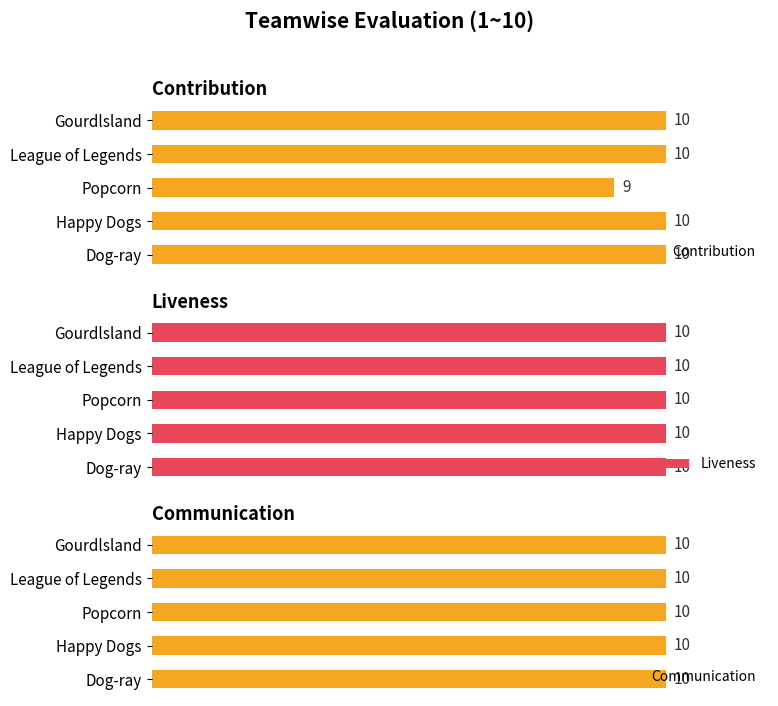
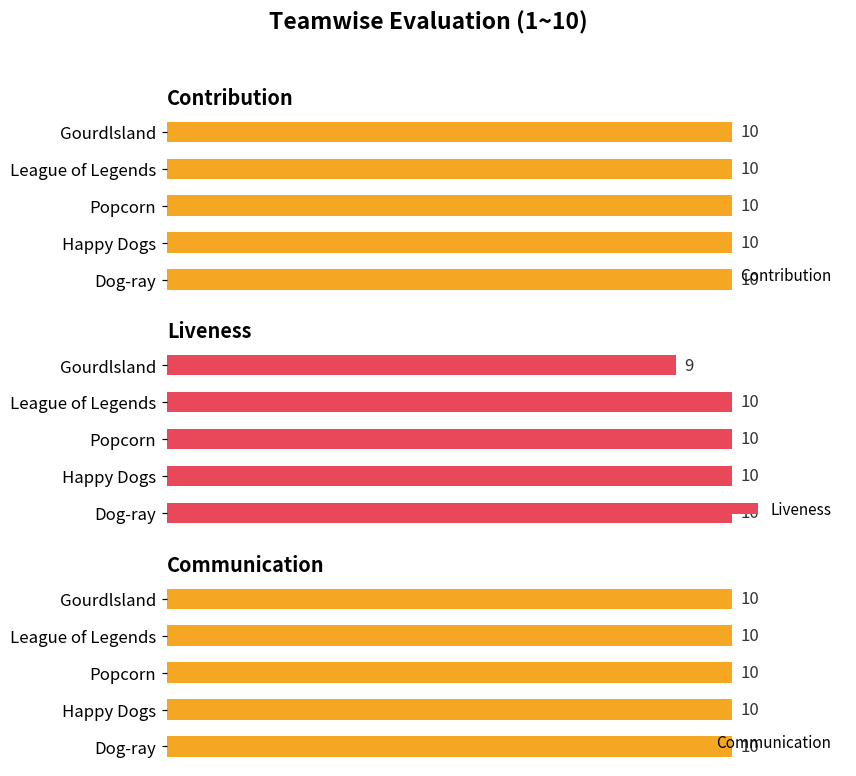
  {
    "Contribution": {
      "Gourdlsland": 10,
      "League of Legends": 10,
-     "Popcorn": 9,
+     "Popcorn": 10,
      "Happy Dogs": 10,
      "Dog-ray": 10
    },
    "Liveness": {
-     "Gourdlsland": 10,
+     "Gourdlsland": 9,
      "League of Legends": 10,
      "Popcorn": 10,
      "Happy Dogs": 10,
      "Dog-ray": 10
    },
    "Communication": {
      "Gourdlsland": 10,
      "League of Legends": 10,
      "Popcorn": 10,
      "Happy Dogs": 10,
      "Dog-ray": 10
    }
  }
